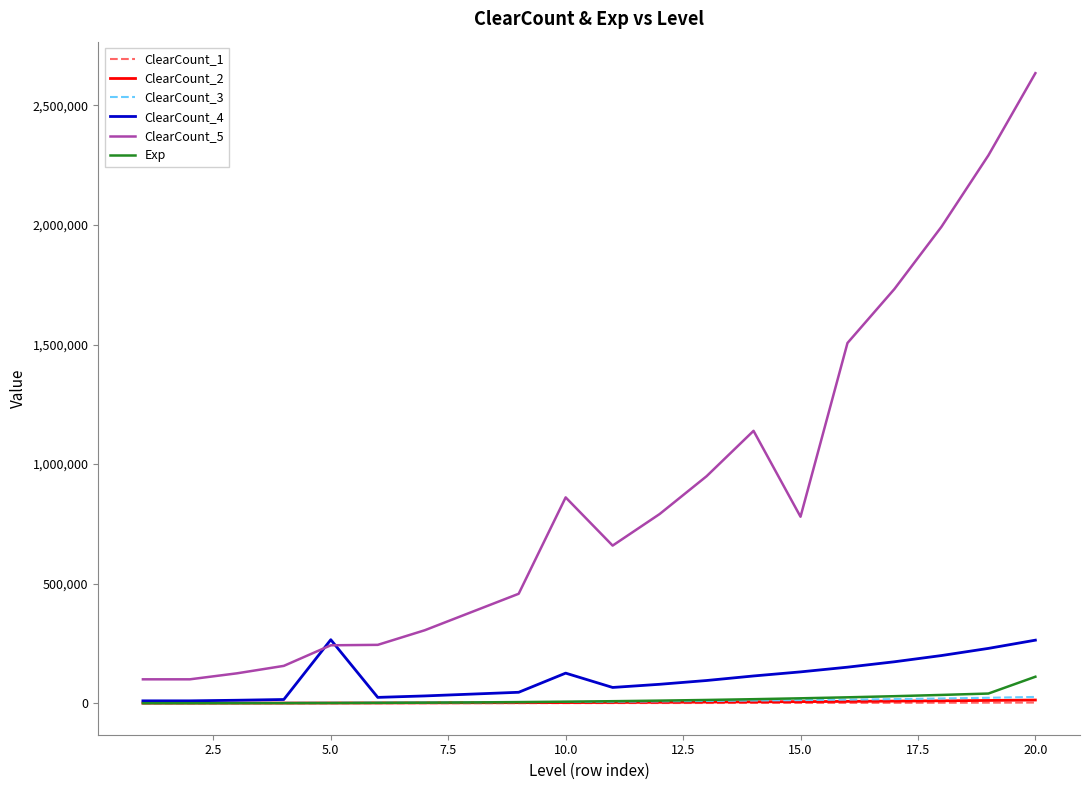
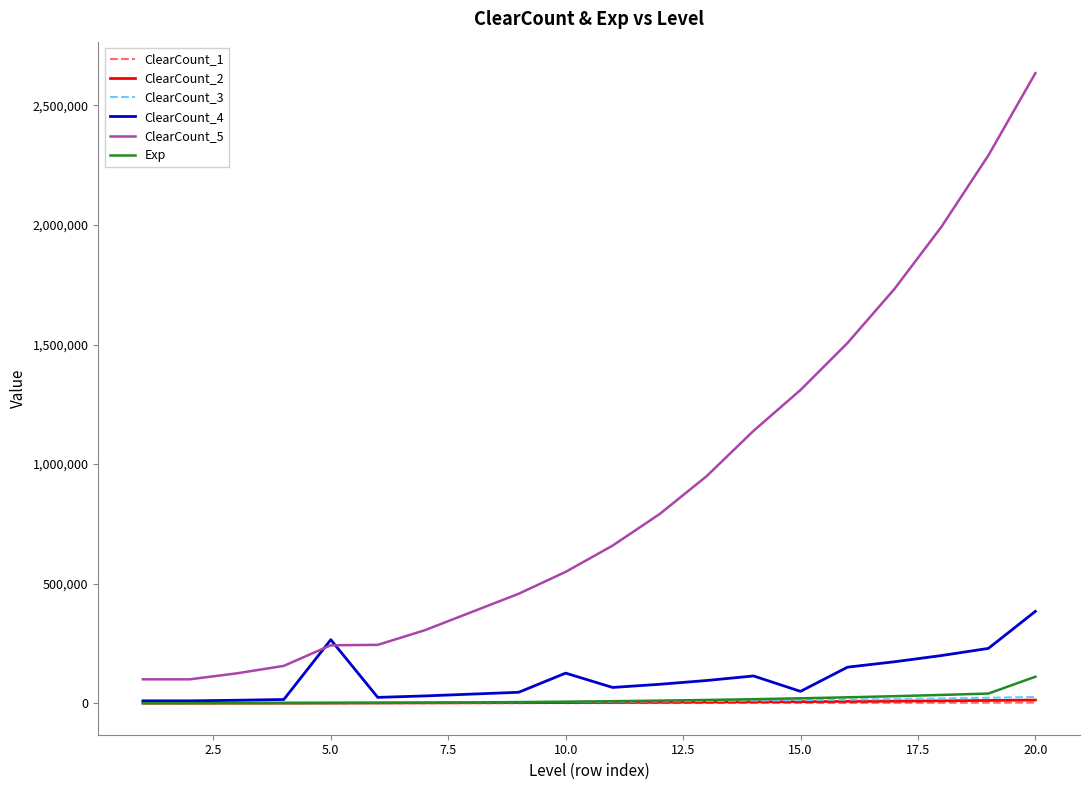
  {
    "ClearCount_1": {
      "20.0": "0"
    },
    "ClearCount_2": {
      "20.0": "10,000"
    },
    "ClearCount_3": {
      "20.0": "30,000"
    },
    "ClearCount_4": {
      "5.0": "270,000",
      "10.0": "130,000",
-     "15.0": "130,000",
-     "20.0": "260,000"
+     "15.0": "50,000",
+     "20.0": "380,000"
    },
    "ClearCount_5": {
      "5.0": "240,000",
-     "10.0": "860,000",
-     "15.0": "780,000",
+     "10.0": "550,000",
+     "15.0": "1,310,000",
      "20.0": "2,630,000"
    },
    "Exp": {
      "20.0": "110,000"
    }
  }
